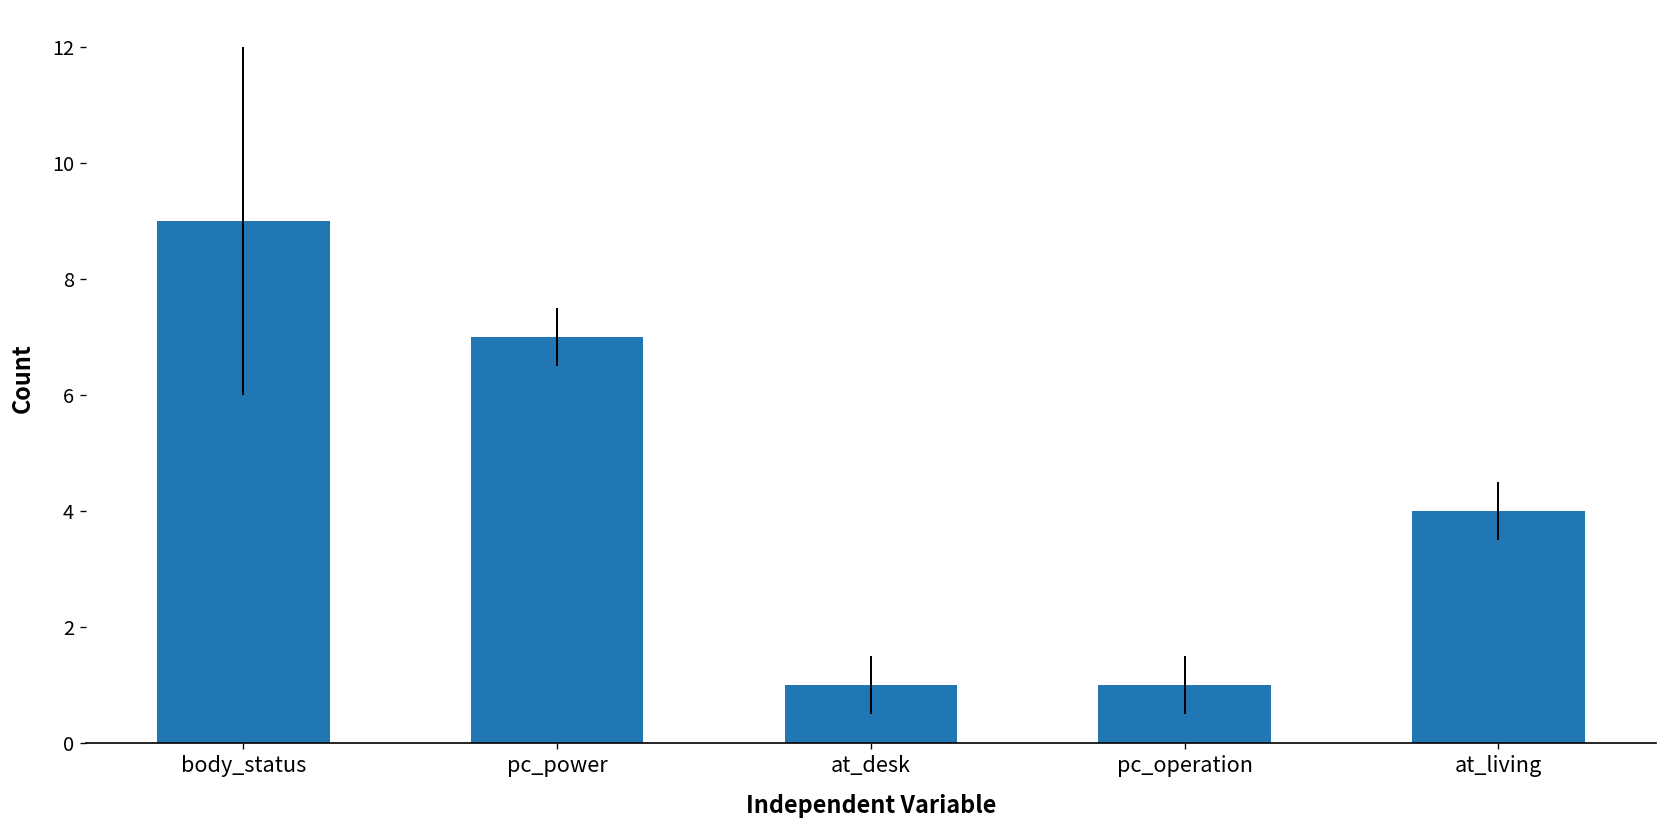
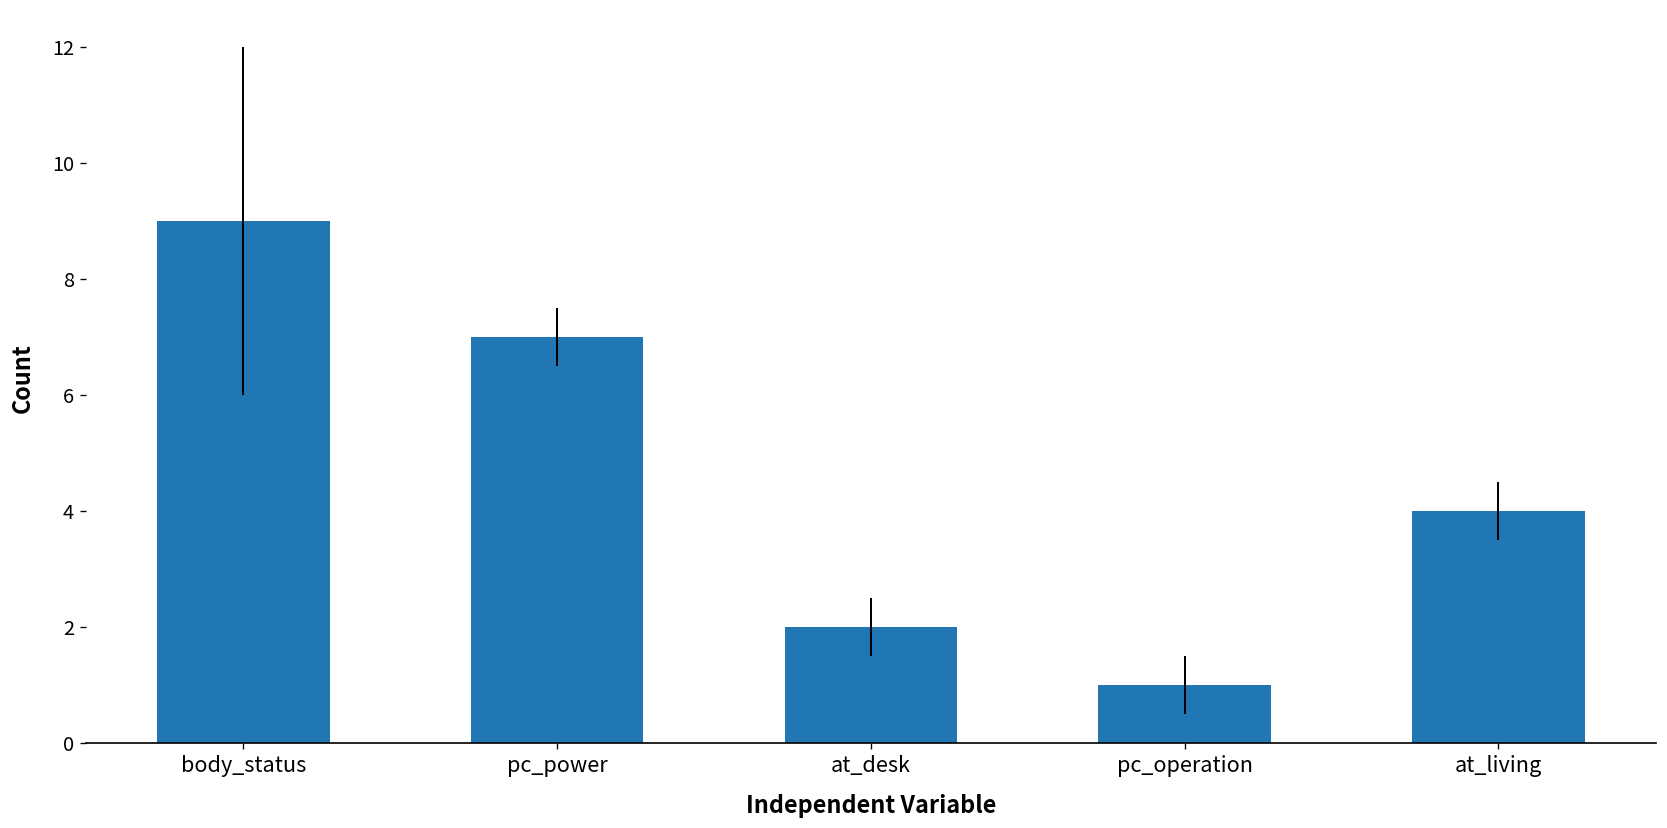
  {
    "body_status": 9,
    "pc_power": 7,
-   "at_desk": 1,
+   "at_desk": 2,
    "pc_operation": 1,
    "at_living": 4
  }
